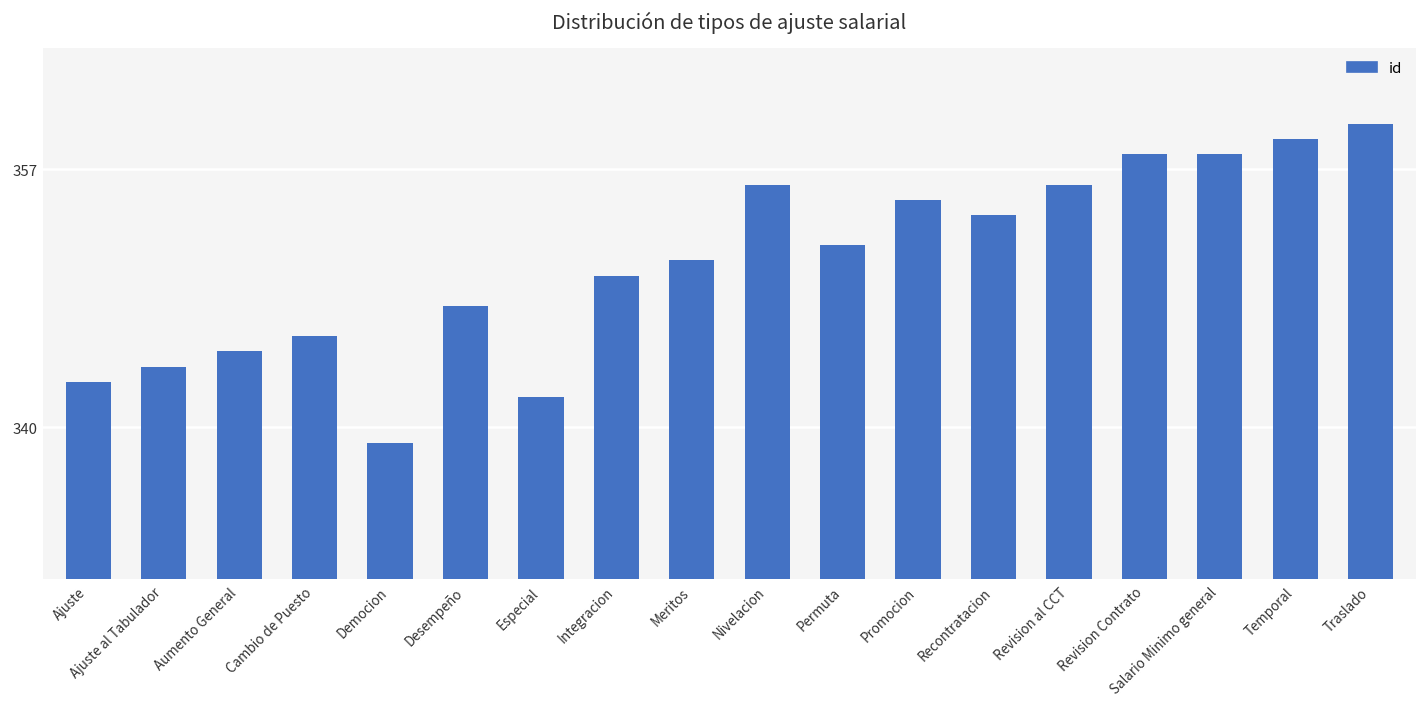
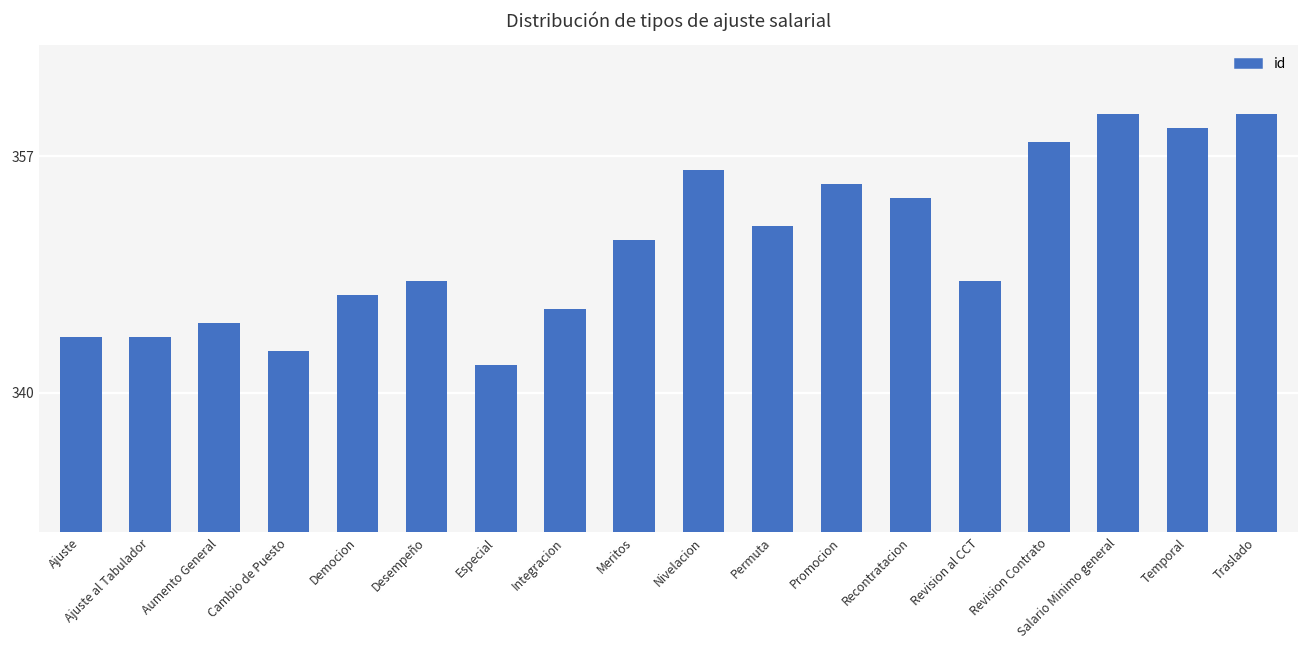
  {
-   "Ajuste": 343,
+   "Ajuste": 344,
    "Ajuste al Tabulador": 344,
    "Aumento General": 345,
-   "Cambio de Puesto": 346,
-   "Democion": 339,
+   "Cambio de Puesto": 343,
+   "Democion": 347,
    "Desempeño": 348,
    "Especial": 342,
-   "Integracion": 350,
+   "Integracion": 346,
    "Meritos": 351,
    "Nivelacion": 356,
    "Permuta": 352,
    "Promocion": 355,
    "Recontratacion": 354,
-   "Revision al CCT": 356,
+   "Revision al CCT": 348,
    "Revision Contrato": 358,
-   "Salario Minimo general": 358,
+   "Salario Minimo general": 360,
    "Temporal": 359,
    "Traslado": 360
  }
